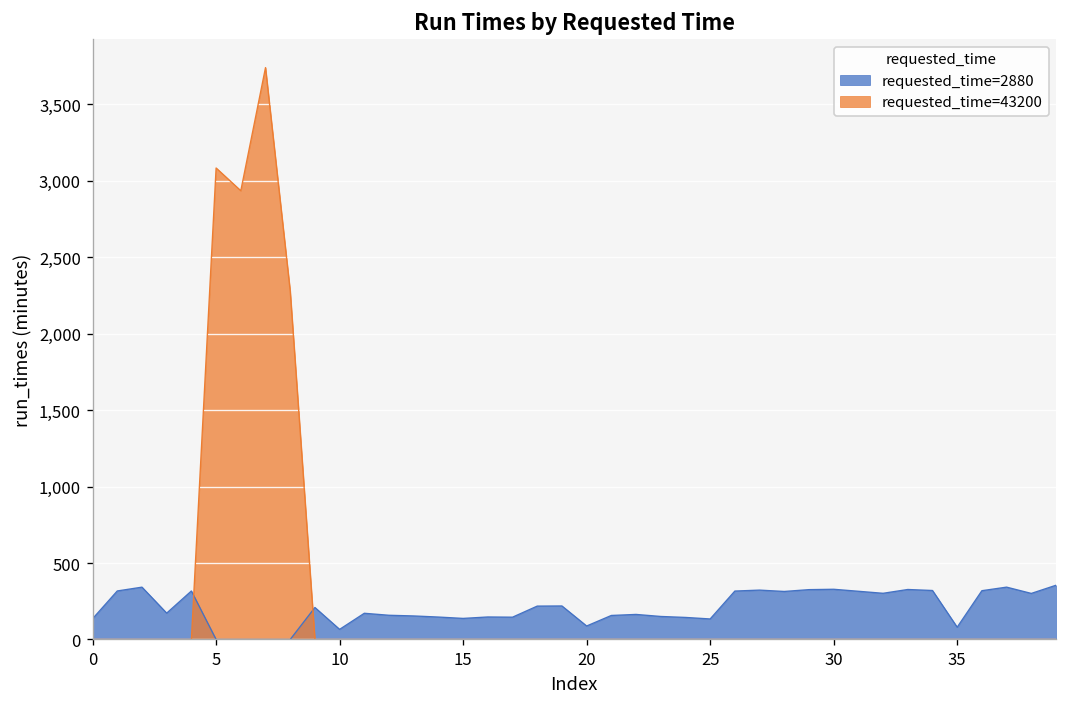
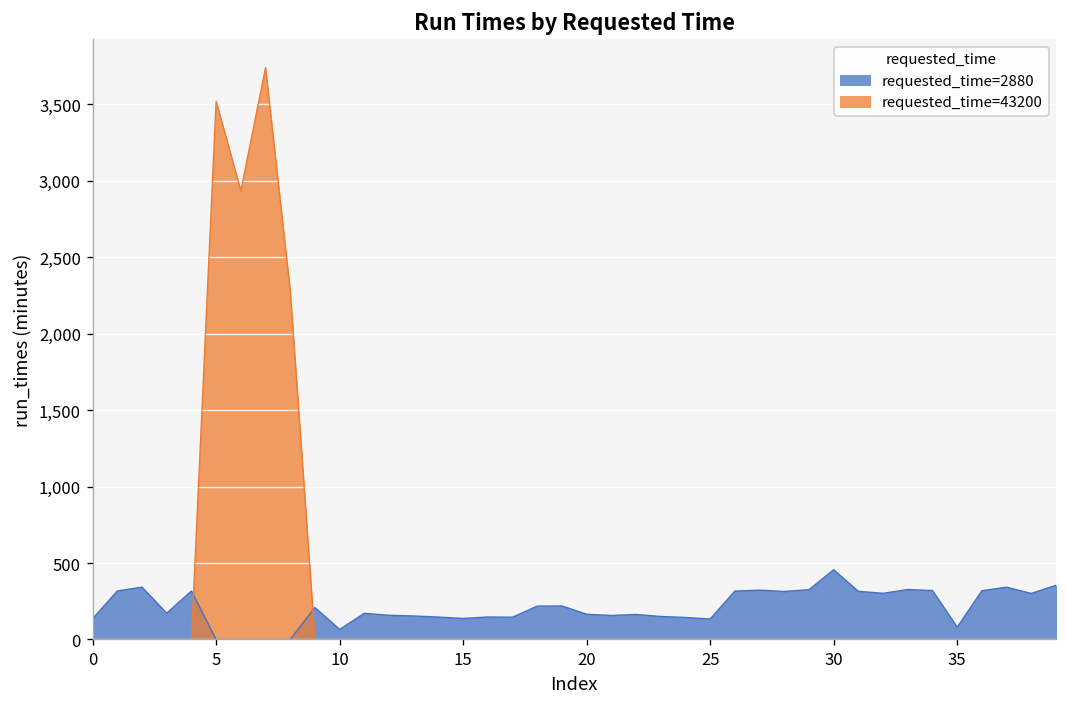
  {
    "requested_time=2880": {
      "0": "140",
      "5": "0",
      "10": "70",
      "15": "140",
-     "20": "90",
+     "20": "170",
      "25": "130",
-     "30": "330",
+     "30": "460",
      "35": "80"
    },
    "requested_time=43200": {
      "0": "0",
-     "5": "3,080",
+     "5": "3,520",
      "10": "0",
      "15": "0",
      "20": "0",
      "25": "0",
      "30": "0",
      "35": "0"
    }
  }
